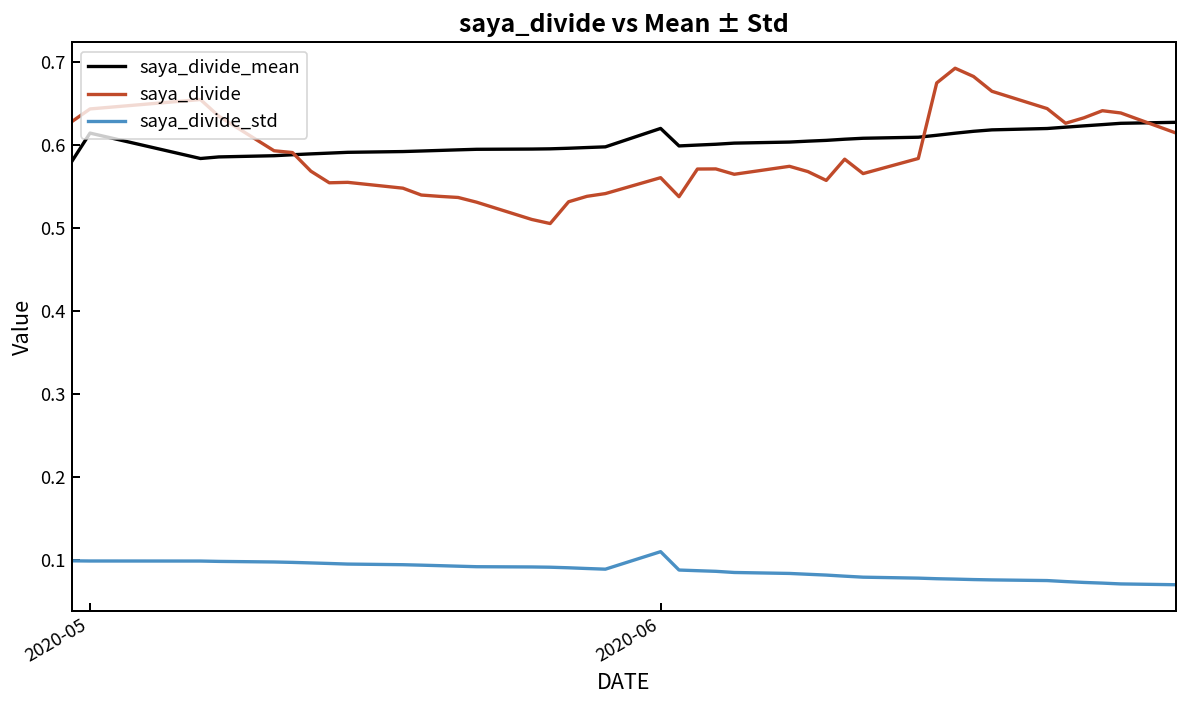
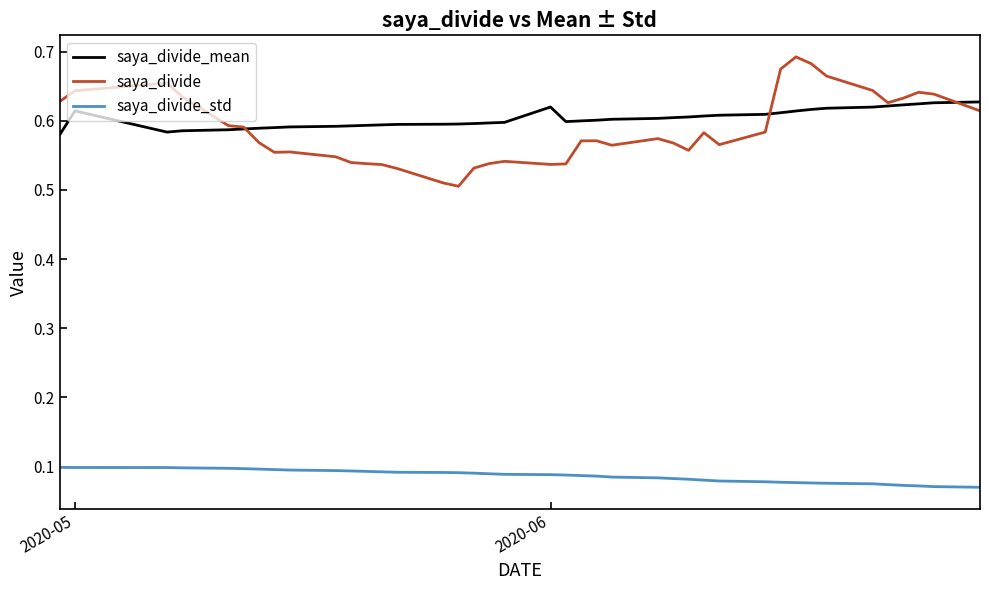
  {
    "saya_divide_mean": {
      "2020-06": 0.62
    },
    "saya_divide": {
-     "2020-06": 0.56
+     "2020-06": 0.54
    },
    "saya_divide_std": {
      "2020-05": 0.10,
-     "2020-06": 0.11
+     "2020-06": 0.09
    }
  }
